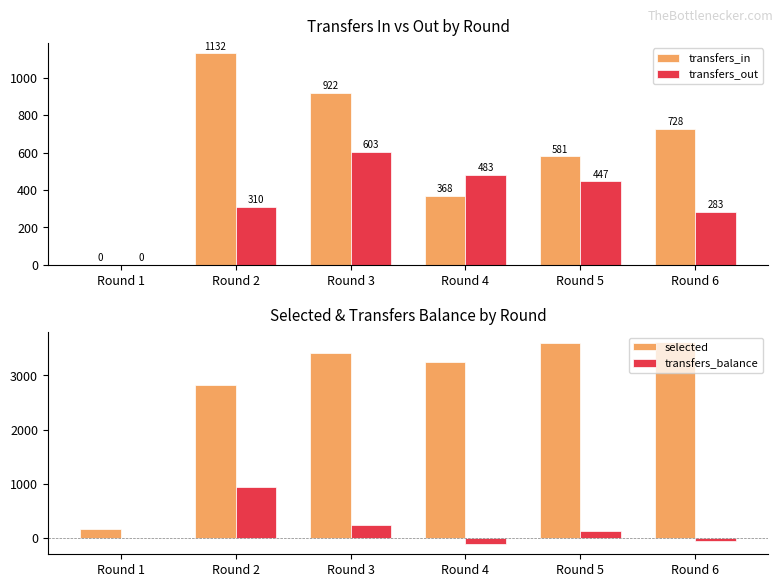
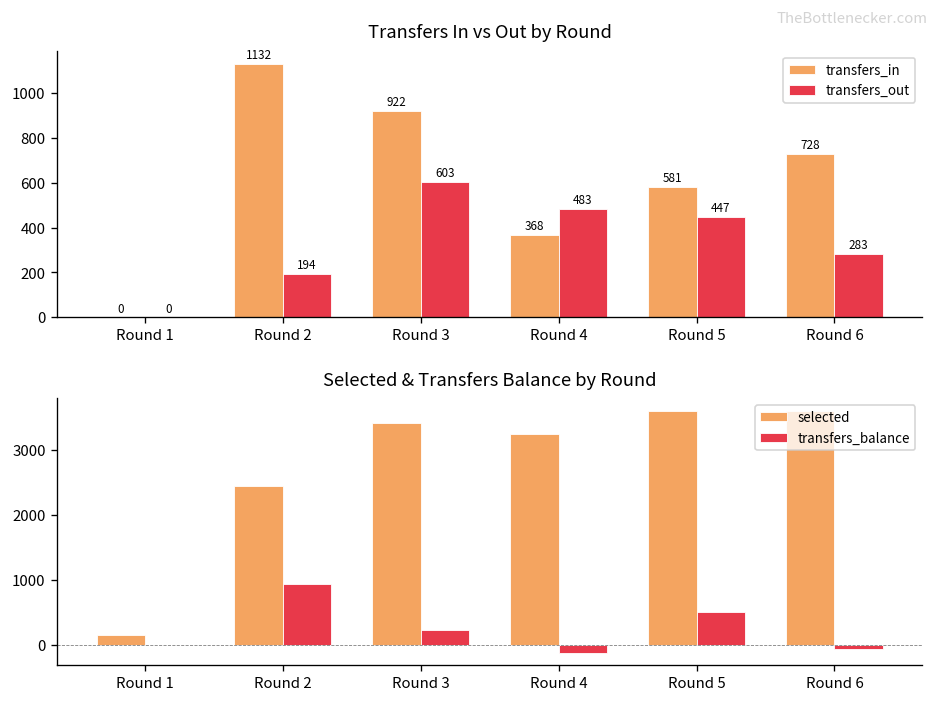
  {
    "Transfers In vs Out by Round": {
      "transfers_in": {
        "Round 1": 0,
        "Round 2": 1132,
        "Round 3": 922,
        "Round 4": 368,
        "Round 5": 581,
        "Round 6": 728
      },
      "transfers_out": {
        "Round 1": 0,
-       "Round 2": 310,
+       "Round 2": 194,
        "Round 3": 603,
        "Round 4": 483,
        "Round 5": 447,
        "Round 6": 283
      }
    },
    "Selected & Transfers Balance by Round": {
      "selected": {
        "Round 1": 200,
-       "Round 2": 2800,
+       "Round 2": 2500,
        "Round 3": 3400,
        "Round 4": 3200,
        "Round 5": 3600
      },
      "transfers_balance": {
        "Round 1": 0,
        "Round 2": 900,
        "Round 3": 200,
        "Round 4": -100,
-       "Round 5": 100,
+       "Round 5": 500,
        "Round 6": -100
      }
    }
  }
